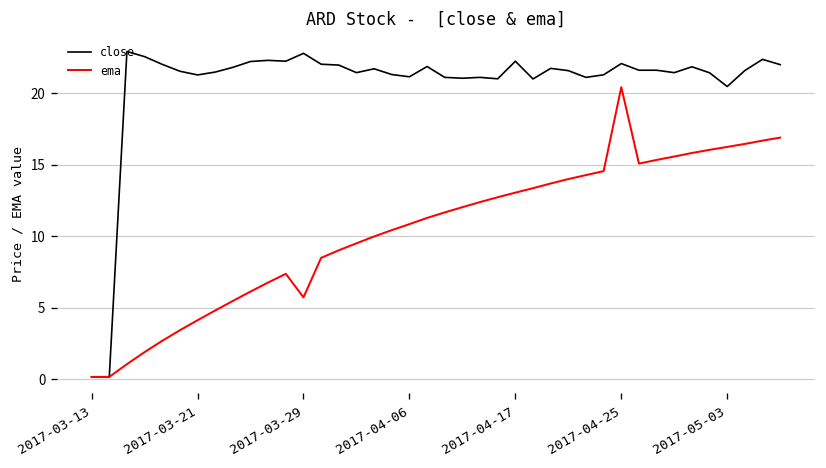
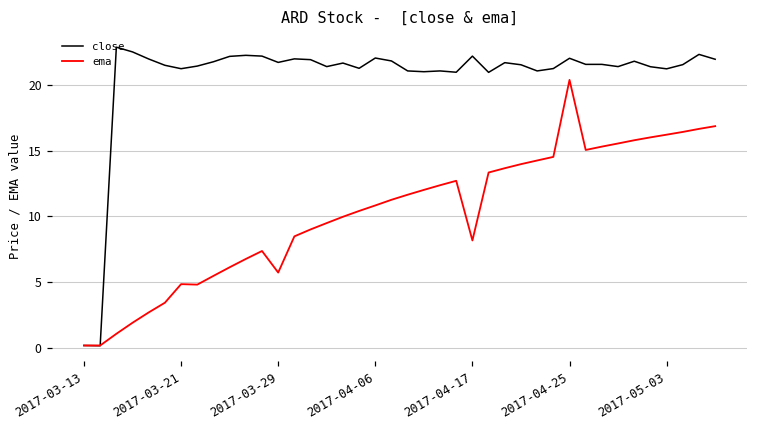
  {
    "close": {
      "2017-03-21": 21.3,
-     "2017-03-29": 22.8,
-     "2017-04-06": 21.1,
+     "2017-03-29": 21.8,
+     "2017-04-06": 22.1,
      "2017-04-17": 22.2,
      "2017-04-25": 22.1,
-     "2017-05-03": 20.5
+     "2017-05-03": 21.3
    },
    "ema": {
-     "2017-03-21": 4.1,
+     "2017-03-21": 4.8,
      "2017-03-29": 5.7,
      "2017-04-06": 10.8,
-     "2017-04-17": 13.0,
+     "2017-04-17": 8.2,
      "2017-04-25": 20.4,
      "2017-05-03": 16.2
    }
  }
